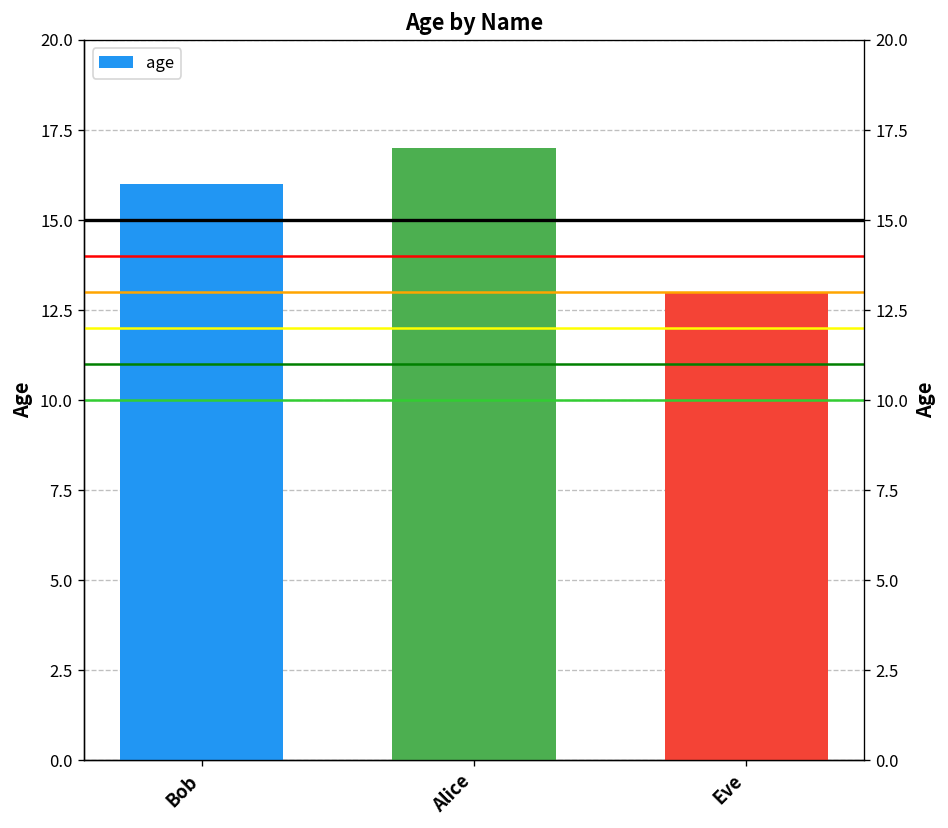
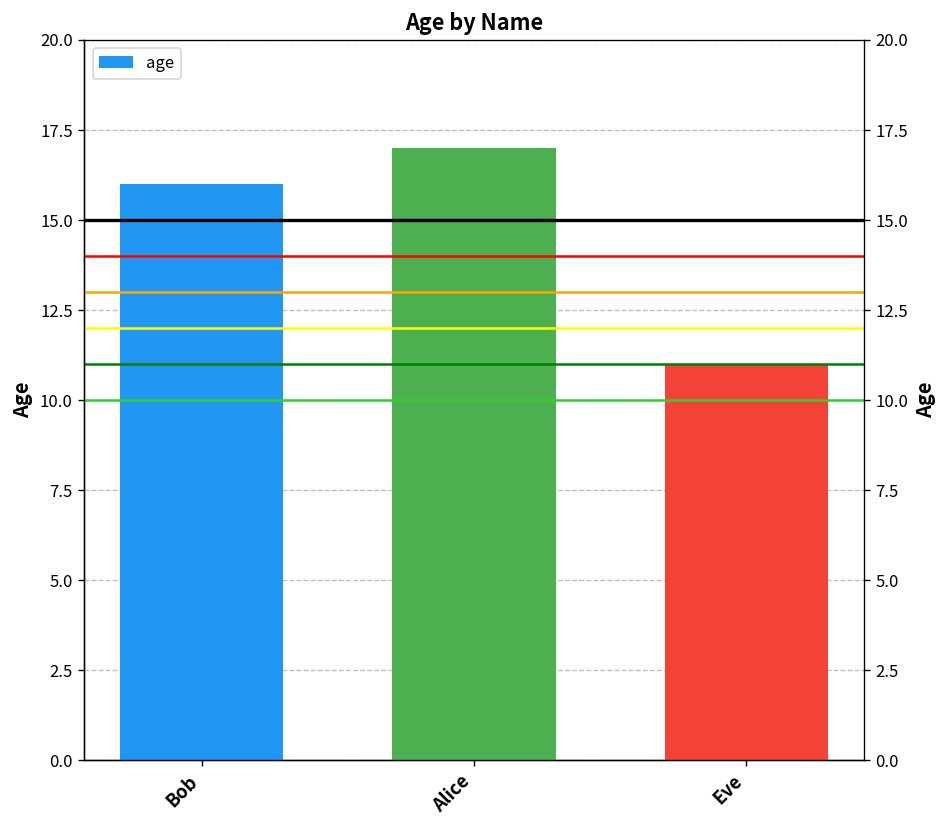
  {
    "Bob": 16,
    "Alice": 17,
-   "Eve": 13
+   "Eve": 11
  }
